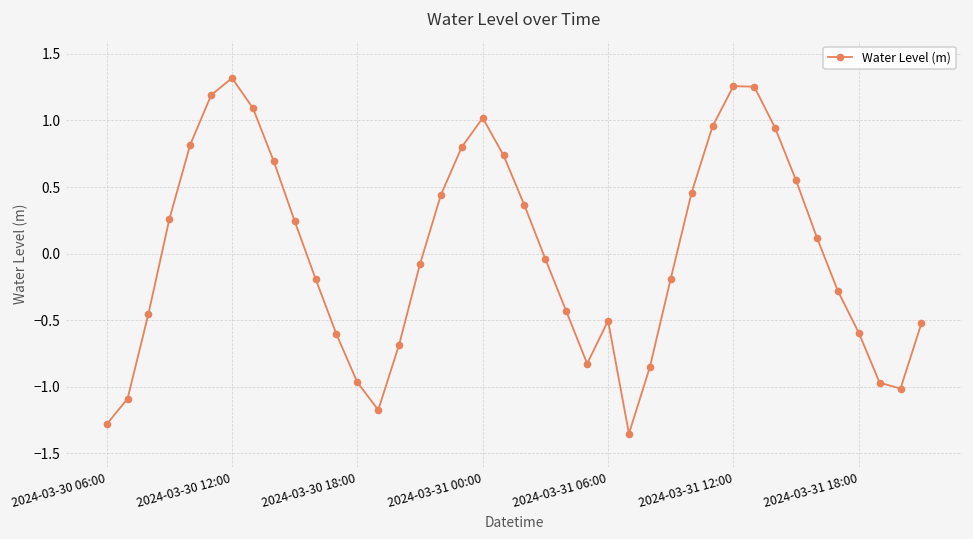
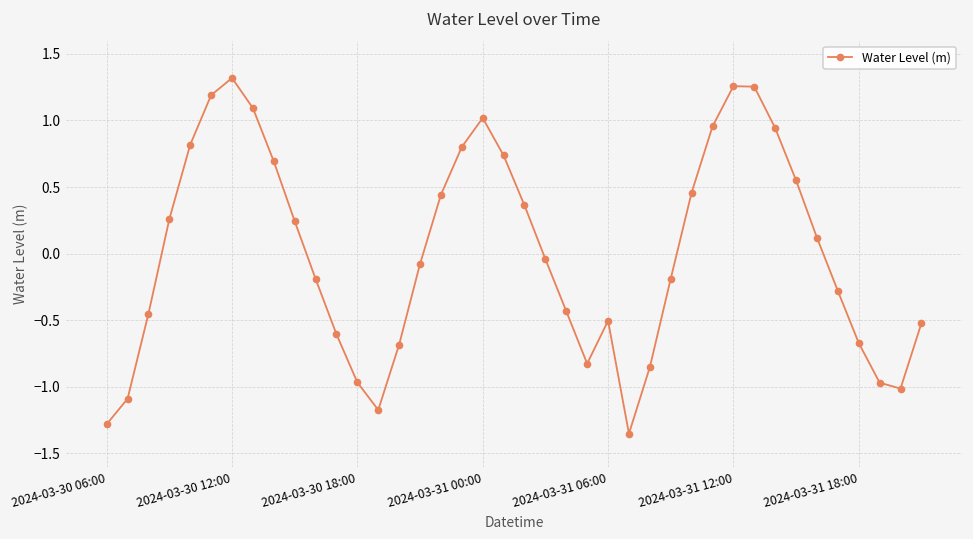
  {
    "2024-03-30 06:00": -1.28,
    "2024-03-30 12:00": 1.32,
    "2024-03-30 18:00": -0.97,
    "2024-03-31 00:00": 1.02,
    "2024-03-31 06:00": -0.50,
    "2024-03-31 12:00": 1.26,
-   "2024-03-31 18:00": -0.59
+   "2024-03-31 18:00": -0.67
  }
